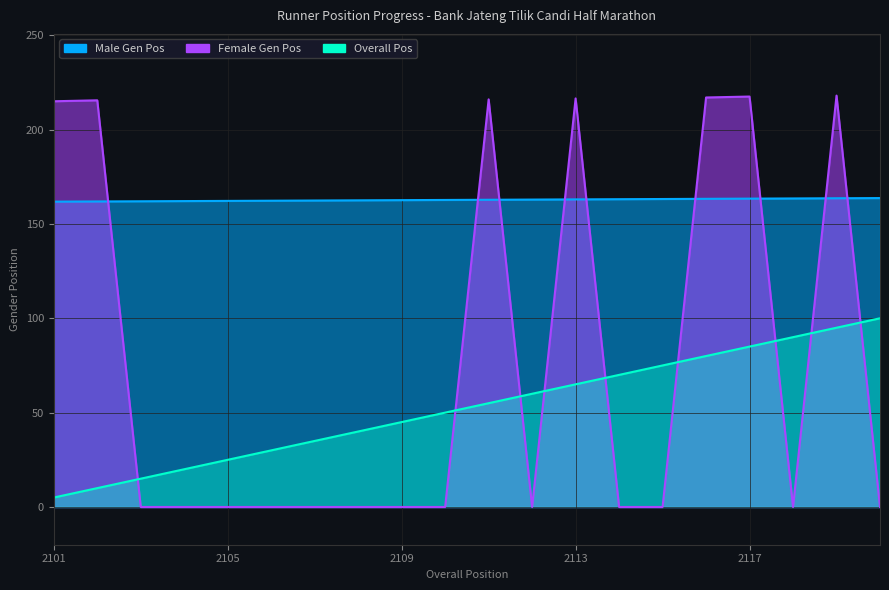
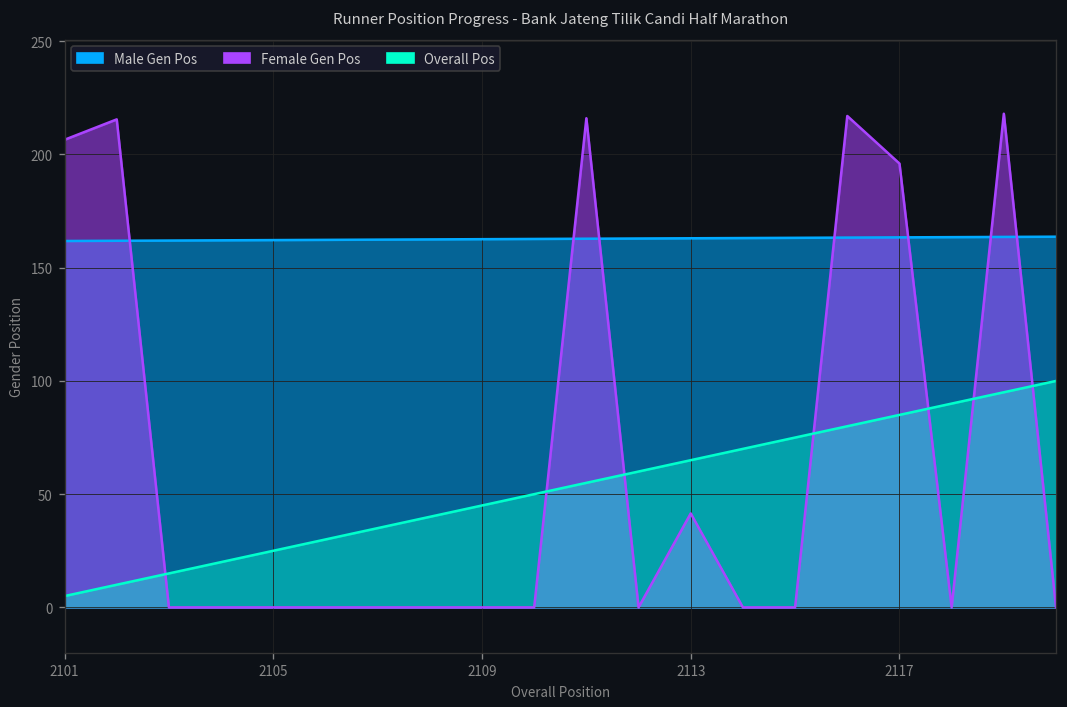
  {
    "Male Gen Pos": {
      "2101": 162,
      "2105": 162,
      "2109": 163,
      "2113": 163,
      "2117": 163
    },
    "Female Gen Pos": {
-     "2101": 215,
+     "2101": 207,
      "2105": 0,
      "2109": 0,
-     "2113": 217,
-     "2117": 218
+     "2113": 42,
+     "2117": 196
    },
    "Overall Pos": {
      "2101": 5,
      "2105": 25,
      "2109": 45,
      "2113": 65,
      "2117": 85
    }
  }
